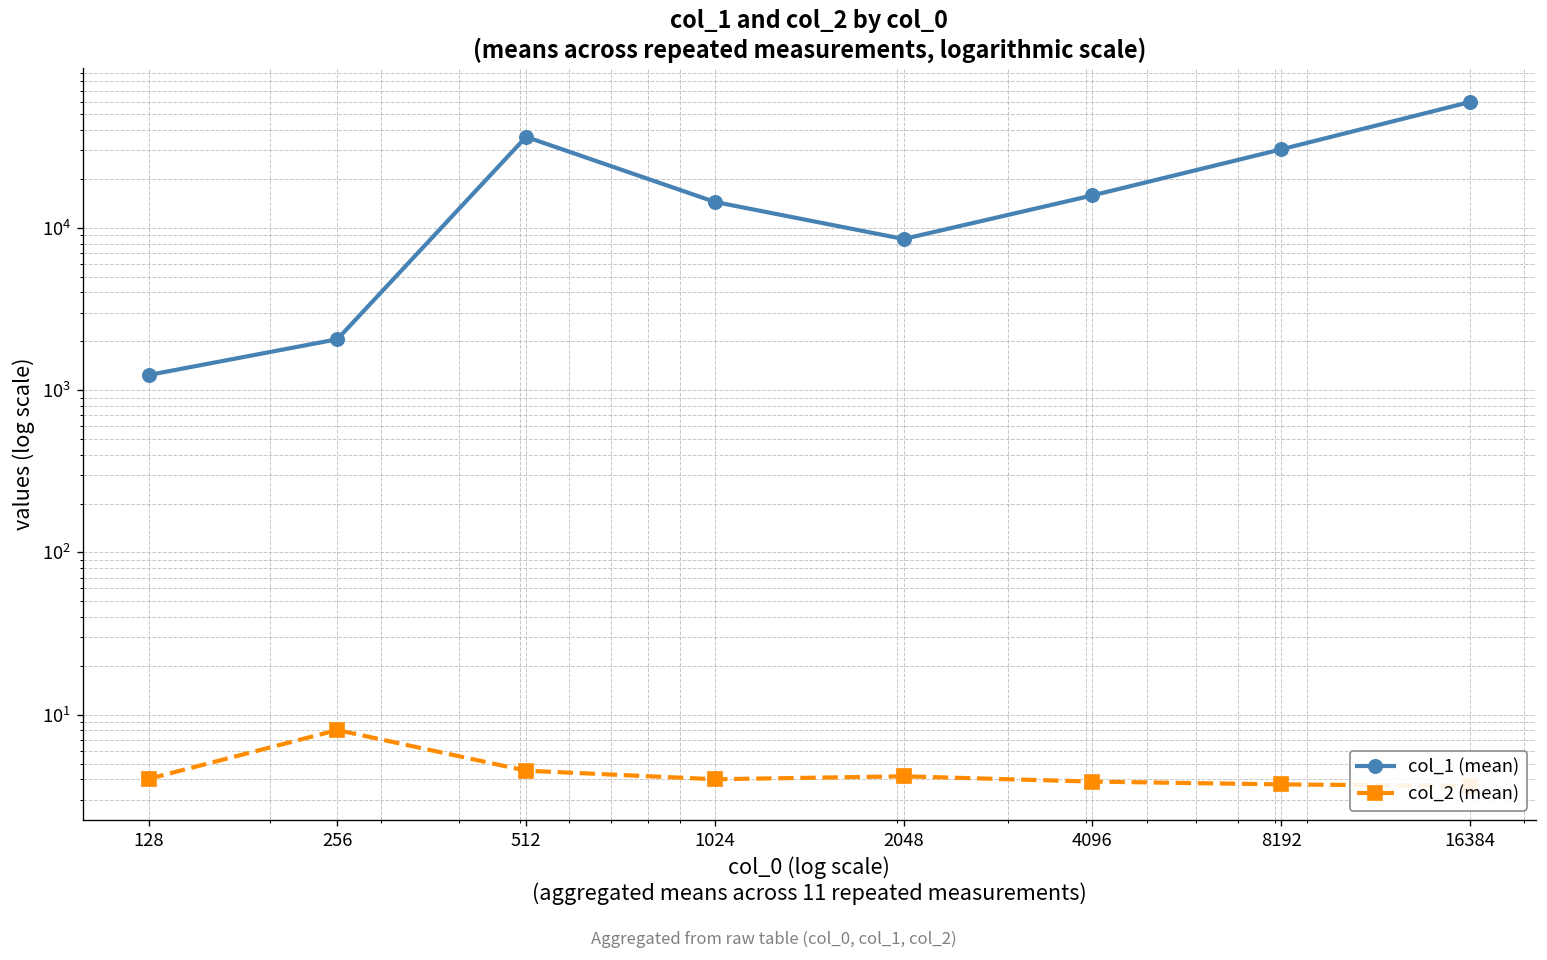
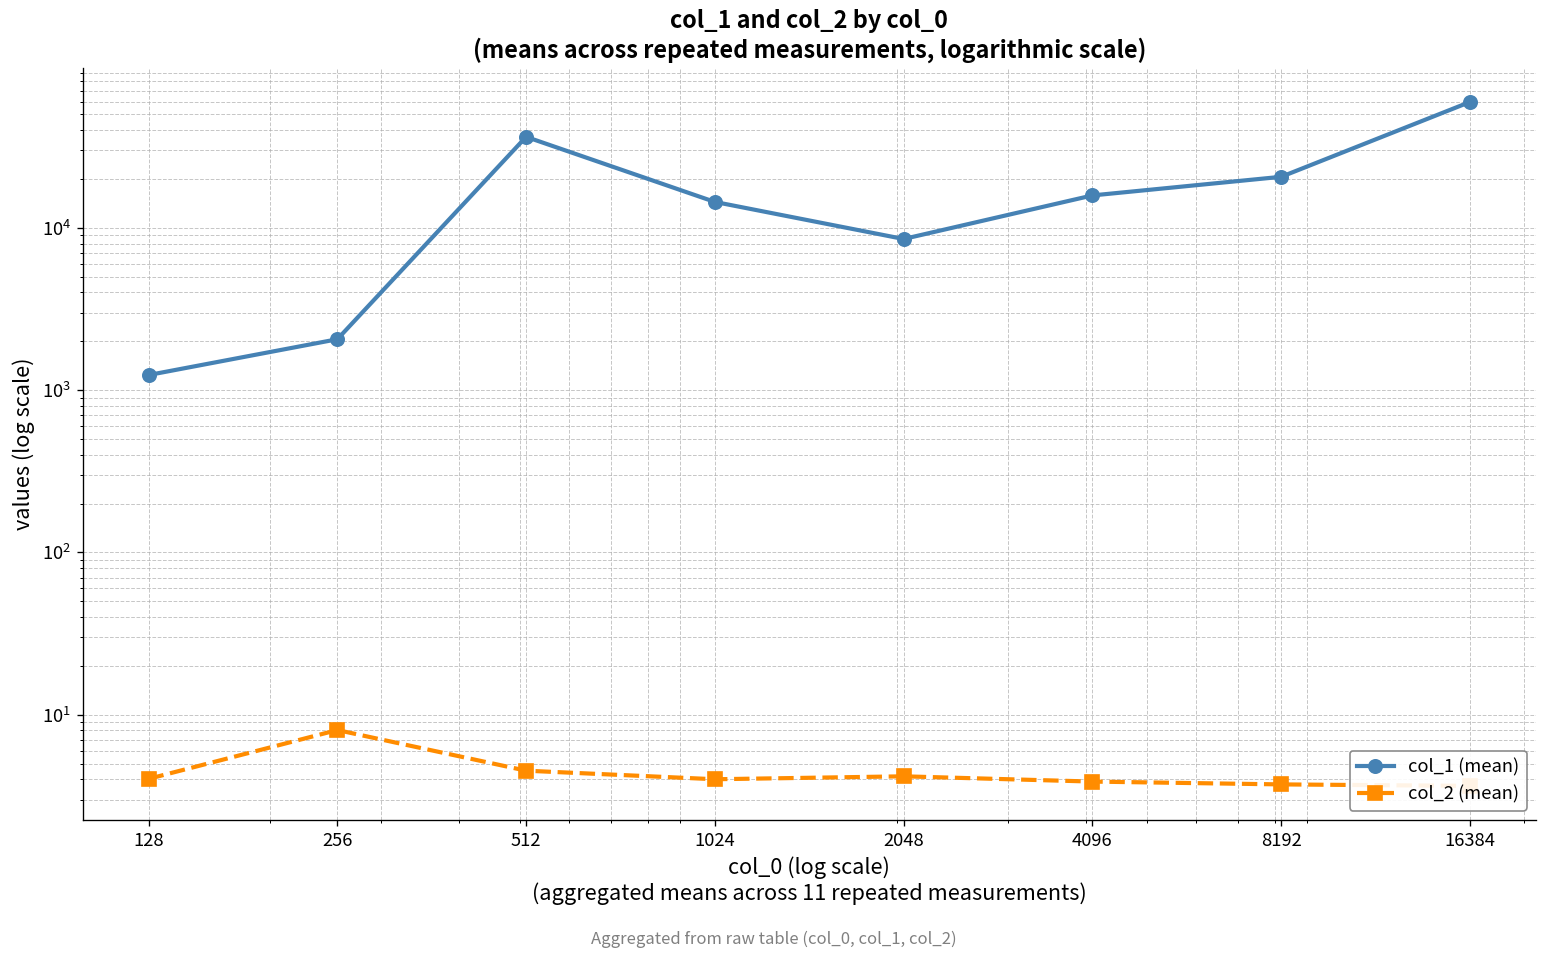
  {
    "col_1 (mean)": {
      "128": 1200,
      "256": 2100,
      "512": 36000,
      "1024": 14000,
      "2048": 9000,
      "4096": 16000,
-     "8192": 30000,
+     "8192": 21000,
      "16384": 60000
    },
    "col_2 (mean)": {
      "128": 4,
      "256": 8,
      "512": 4.5,
      "1024": 4,
      "2048": 4,
      "4096": 4,
      "8192": 3.7
    }
  }
